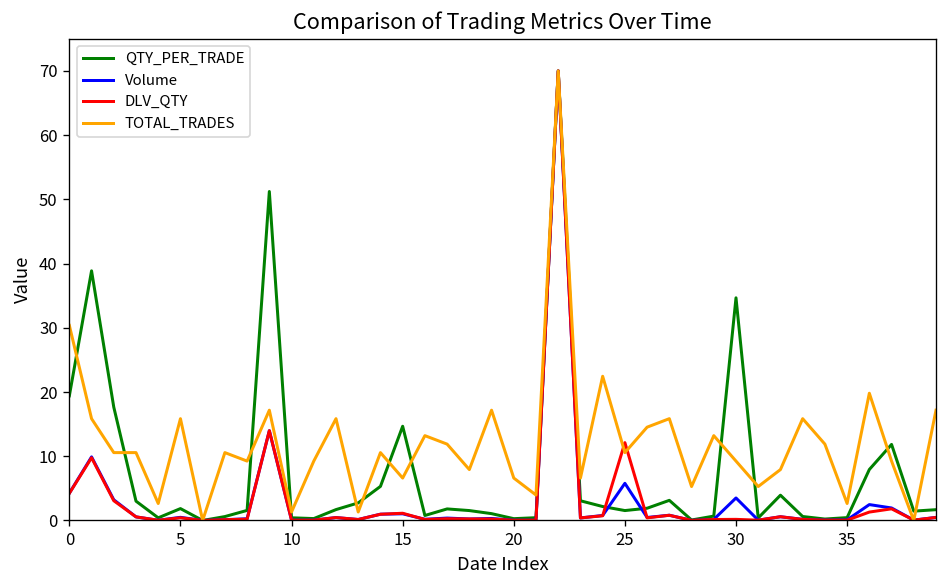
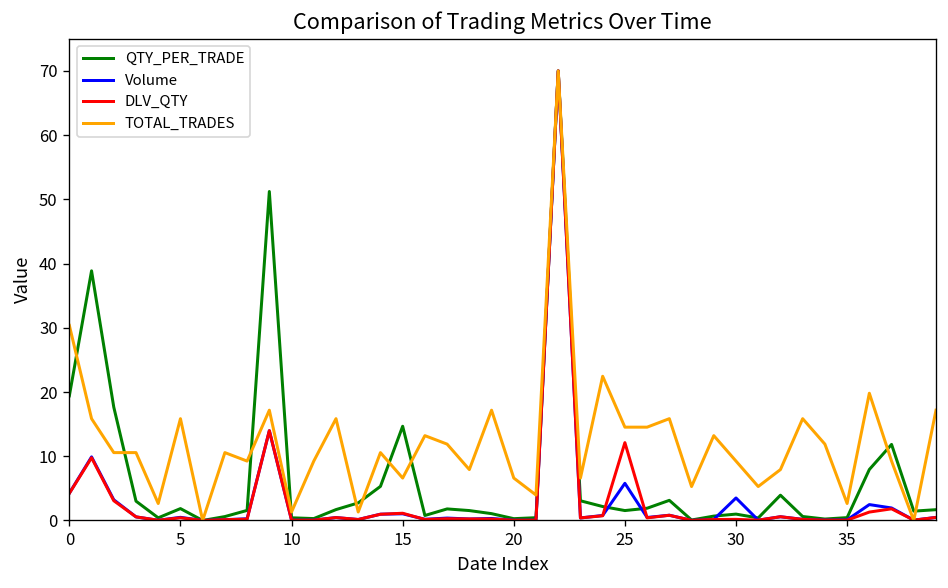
  {
    "QTY_PER_TRADE": {
      "0": 19,
      "5": 2,
      "15": 15,
      "25": 2,
-     "30": 35
+     "30": 1
    },
    "Volume": {
      "25": 6,
      "30": 4
    },
    "DLV_QTY": {
      "25": 12,
      "30": 0
    },
    "TOTAL_TRADES": {
      "0": 30,
      "5": 16,
      "10": 1,
      "15": 7,
      "20": 7,
-     "25": 11,
+     "25": 15,
      "30": 9,
      "35": 3
    }
  }
